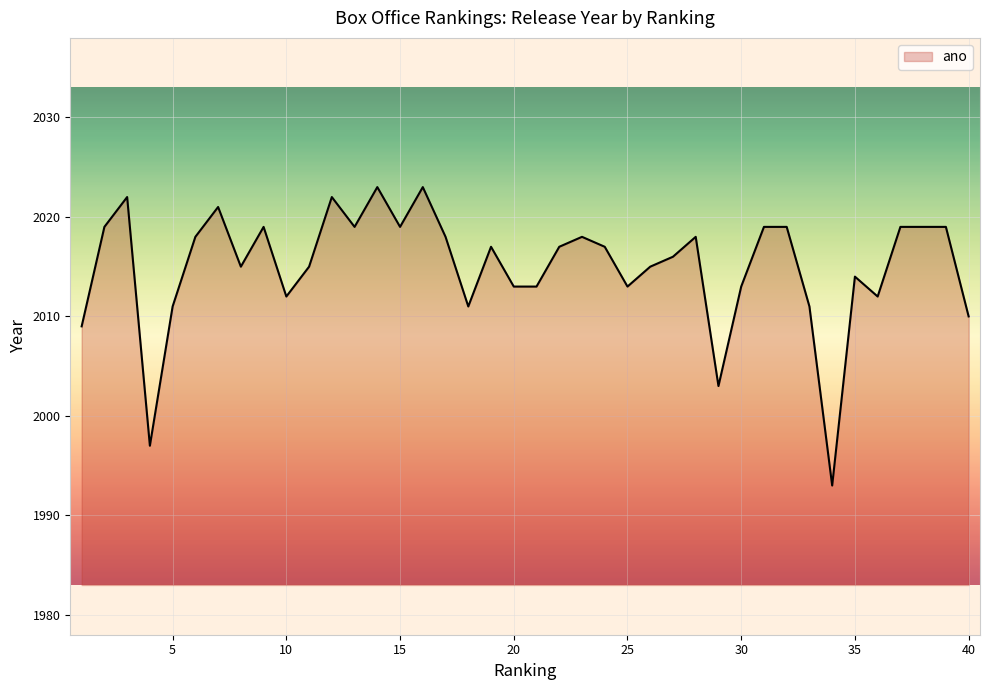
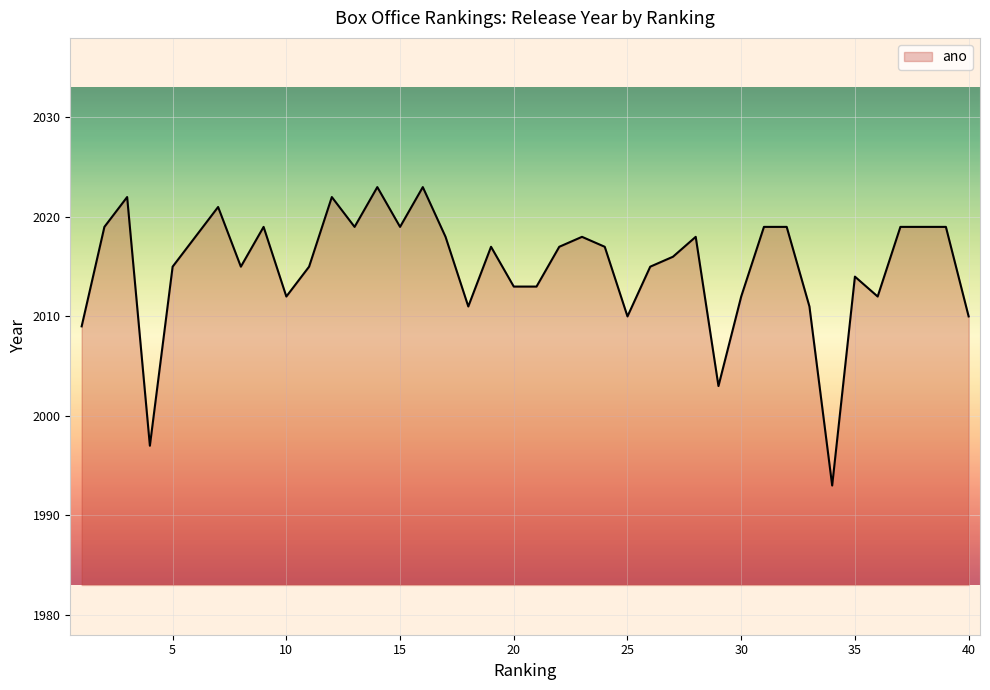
  {
-   "5": 2011,
+   "5": 2015,
    "10": 2012,
    "15": 2019,
    "20": 2013,
-   "25": 2013,
-   "30": 2013,
+   "25": 2010,
+   "30": 2012,
    "35": 2014,
    "40": 2010
  }
